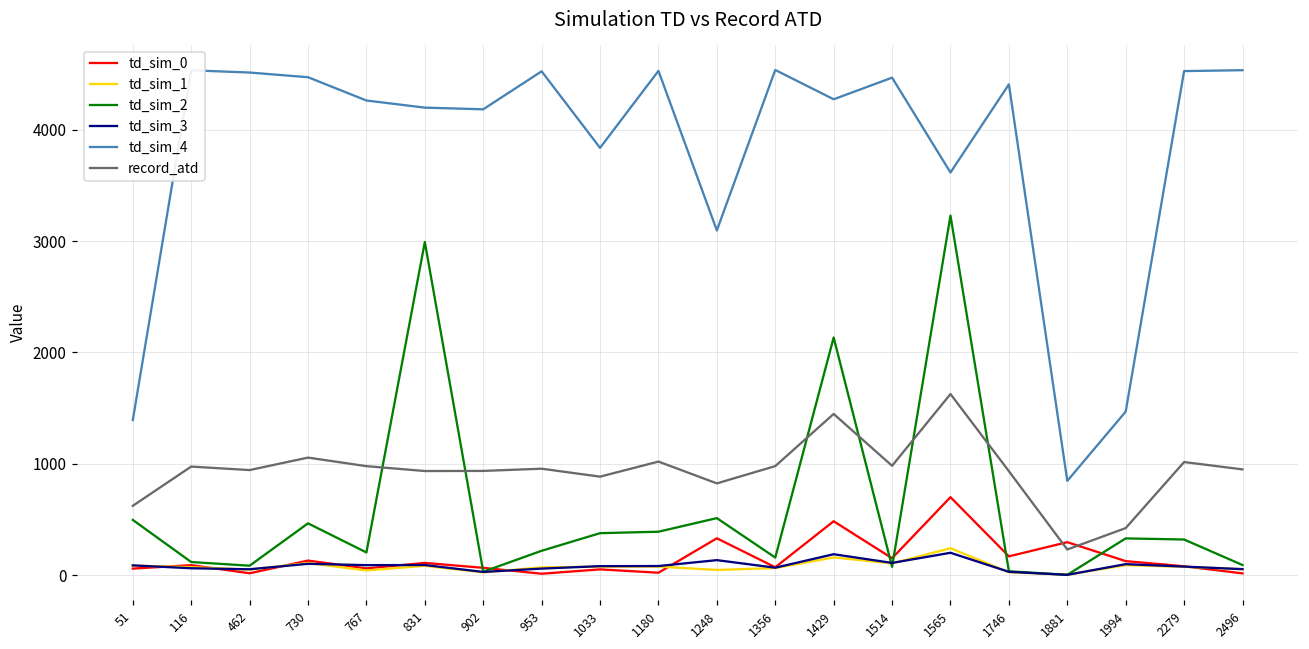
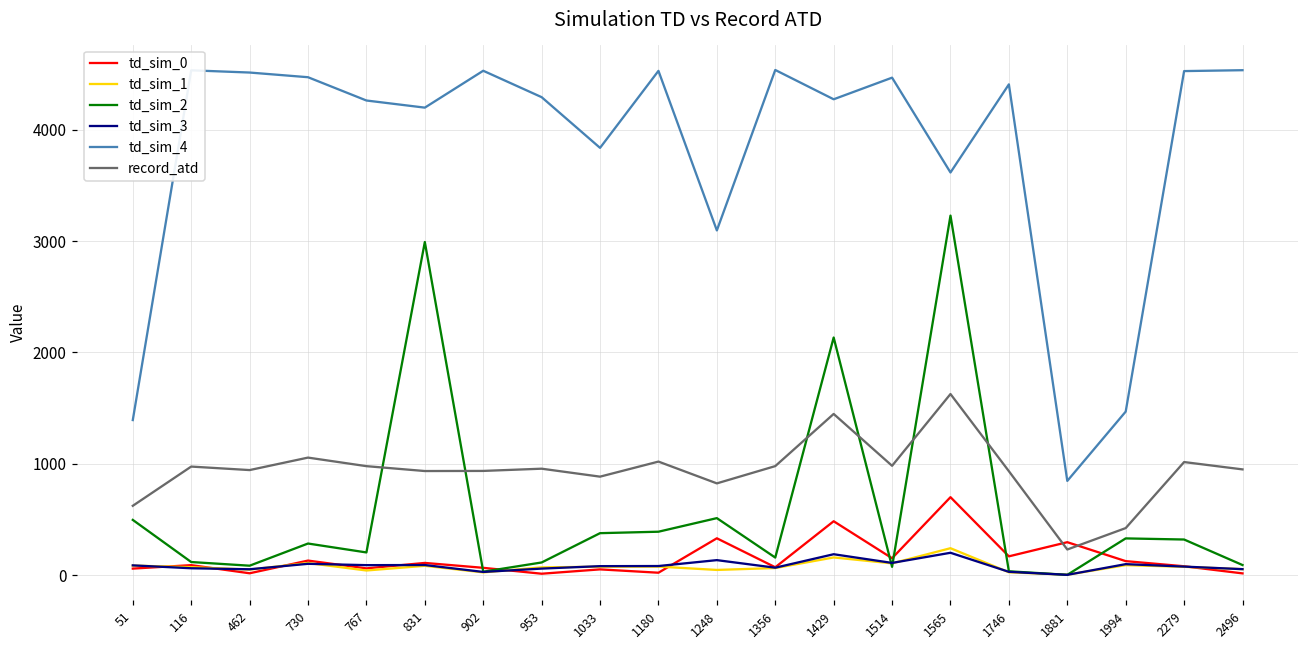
  {
    "td_sim_0": {
      "51": 60,
      "462": 20,
      "902": 70,
      "953": 10,
      "1180": 20,
      "1248": 330,
      "1429": 490,
      "1514": 150,
      "1565": 700,
      "1746": 170,
      "1881": 300,
      "1994": 130,
      "2496": 20
    },
    "td_sim_1": {
      "1248": 50,
      "1429": 160,
      "1565": 240
    },
    "td_sim_2": {
      "51": 500,
      "116": 120,
      "462": 90,
-     "730": 470,
+     "730": 290,
      "767": 210,
      "831": 2990,
-     "953": 220,
+     "953": 120,
      "1033": 380,
      "1180": 390,
      "1248": 510,
      "1356": 160,
      "1429": 2130,
      "1514": 80,
      "1565": 3230,
      "1994": 330,
      "2279": 320,
      "2496": 90
    },
    "td_sim_3": {
      "767": 90,
      "1248": 140,
      "1429": 190,
      "1565": 200
    },
    "td_sim_4": {
      "51": 1390,
      "462": 4510,
      "730": 4470,
      "767": 4260,
      "831": 4200,
-     "902": 4180,
-     "953": 4520,
+     "902": 4530,
+     "953": 4290,
      "1033": 3840,
      "1180": 4530,
      "1248": 3100,
      "1356": 4540,
      "1429": 4270,
      "1514": 4470,
      "1565": 3620,
      "1746": 4410,
      "1881": 850,
      "1994": 1470,
      "2279": 4530,
      "2496": 4530
    },
    "record_atd": {
      "51": 620,
      "116": 980,
      "462": 940,
      "730": 1060,
      "767": 980,
      "831": 940,
      "902": 940,
      "953": 960,
      "1033": 890,
      "1180": 1020,
      "1248": 820,
      "1356": 980,
      "1429": 1450,
      "1514": 980,
      "1565": 1630,
      "1746": 930,
      "1881": 230,
      "1994": 420,
      "2279": 1020,
      "2496": 950
    }
  }
